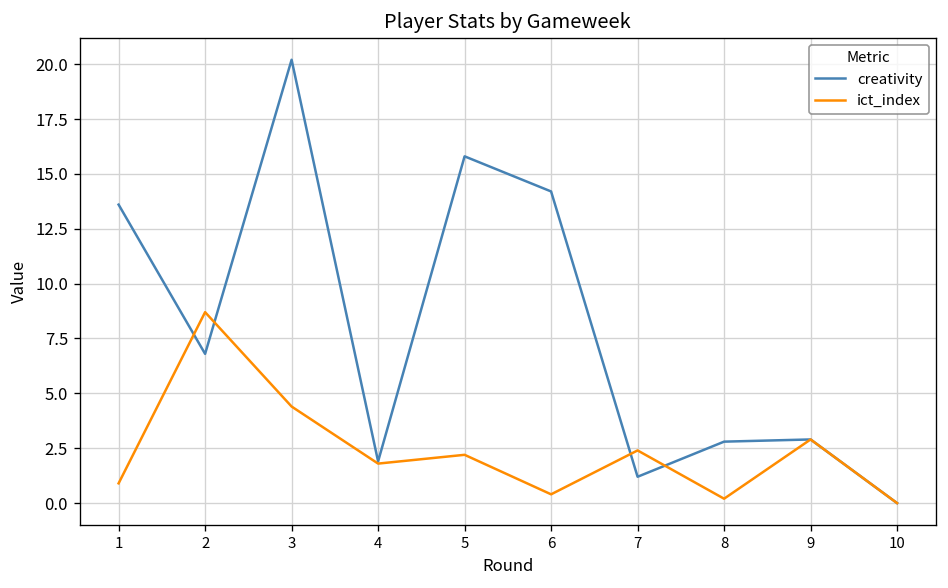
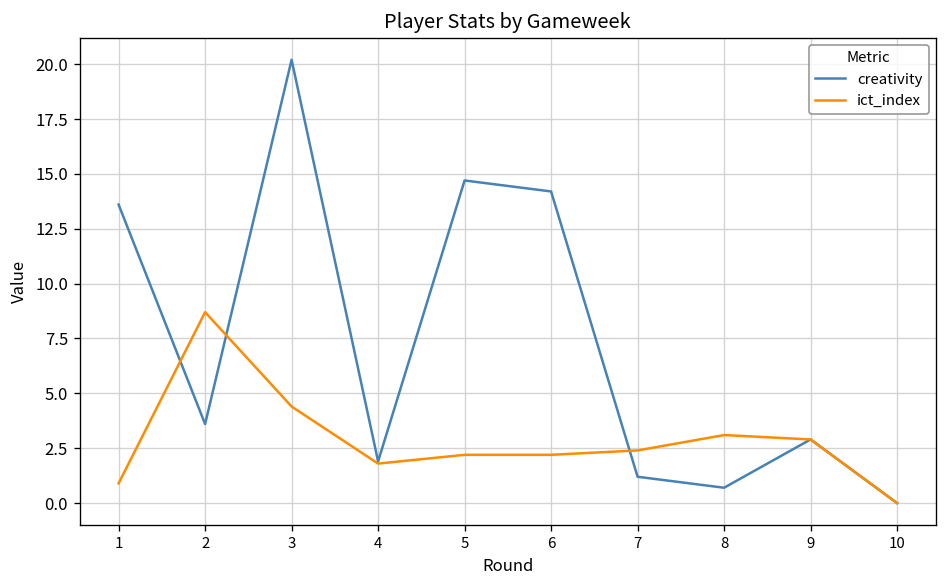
  {
    "creativity": {
      "1": 13.6,
-     "2": 6.8,
+     "2": 3.6,
      "3": 20.2,
-     "5": 15.8,
+     "5": 14.7,
      "6": 14.2,
      "7": 1.2,
-     "8": 2.8
+     "8": 0.7
    },
    "ict_index": {
      "1": 0.9,
      "2": 8.7,
      "3": 4.4,
      "5": 2.2,
-     "6": 0.4,
+     "6": 2.2,
      "7": 2.4,
-     "8": 0.2
+     "8": 3.1
    }
  }
